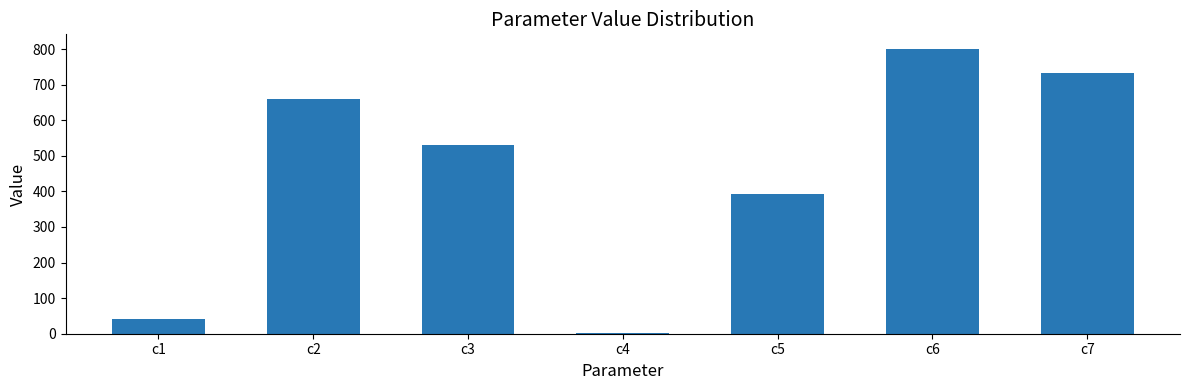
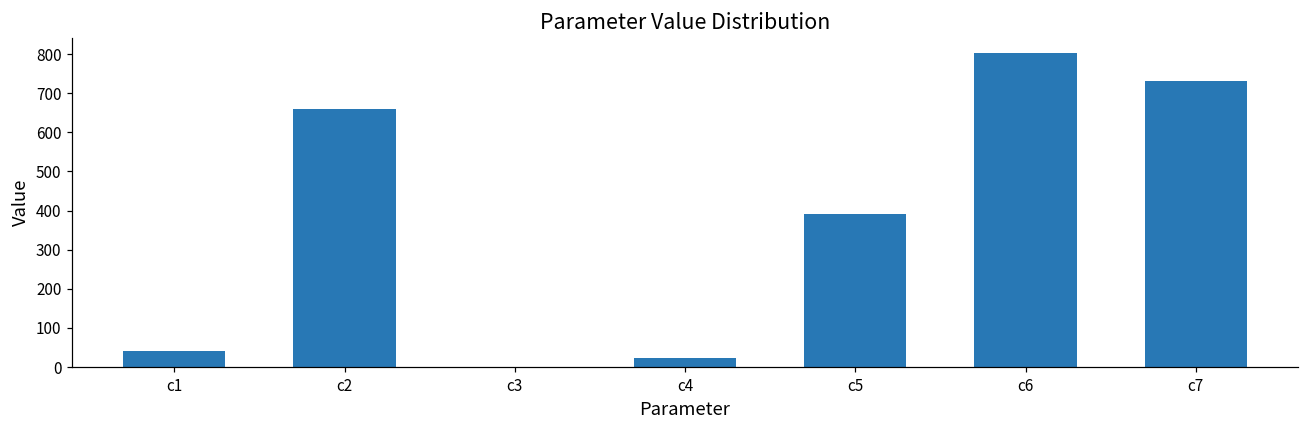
  {
    "c1": 40,
    "c2": 660,
-   "c3": 530,
-   "c4": 0,
+   "c3": 0,
+   "c4": 20,
    "c5": 390,
    "c6": 800,
    "c7": 730
  }
